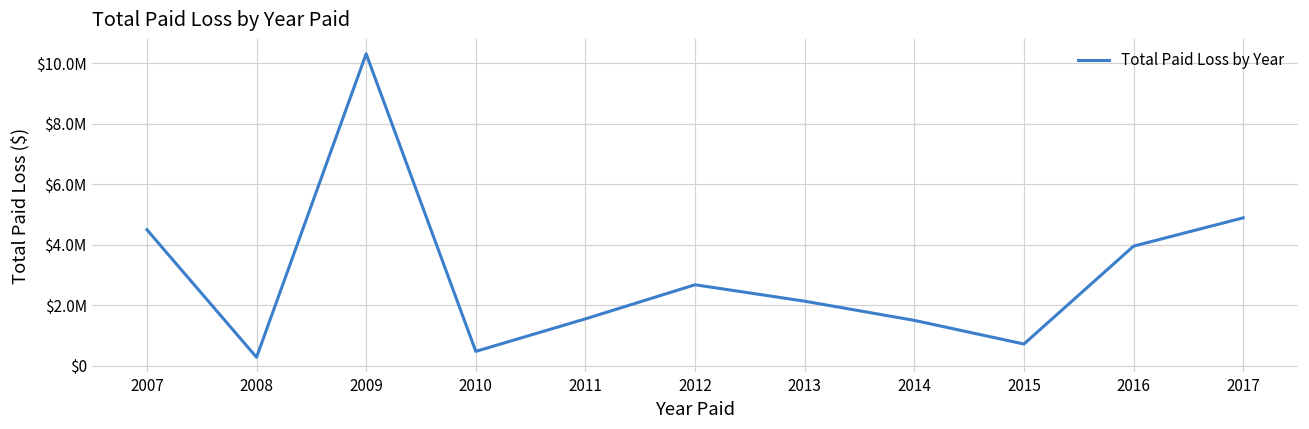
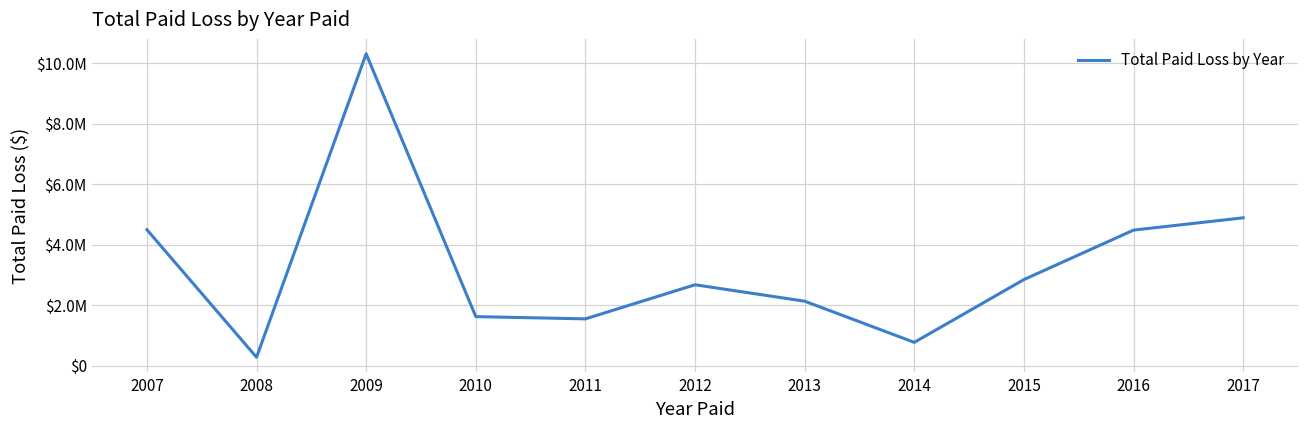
  {
    "2007": "$4500000",
    "2008": "$300000",
    "2009": "$10300000",
-   "2010": "$500000",
+   "2010": "$1600000",
    "2011": "$1600000",
    "2012": "$2700000",
    "2013": "$2100000",
-   "2014": "$1500000",
-   "2015": "$700000",
-   "2016": "$4000000",
+   "2014": "$800000",
+   "2015": "$2900000",
+   "2016": "$4500000",
    "2017": "$4900000"
  }
